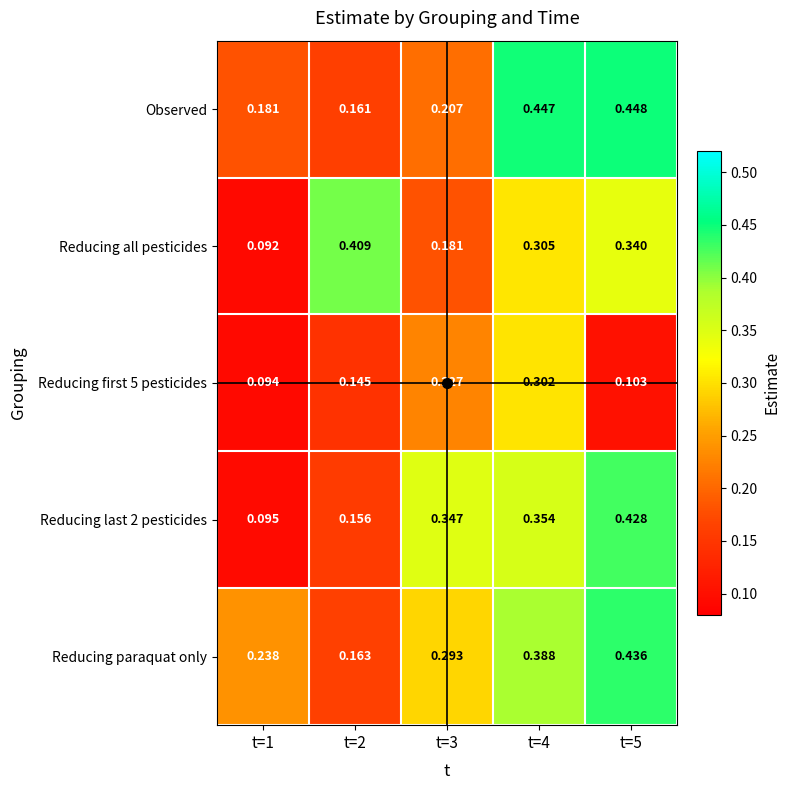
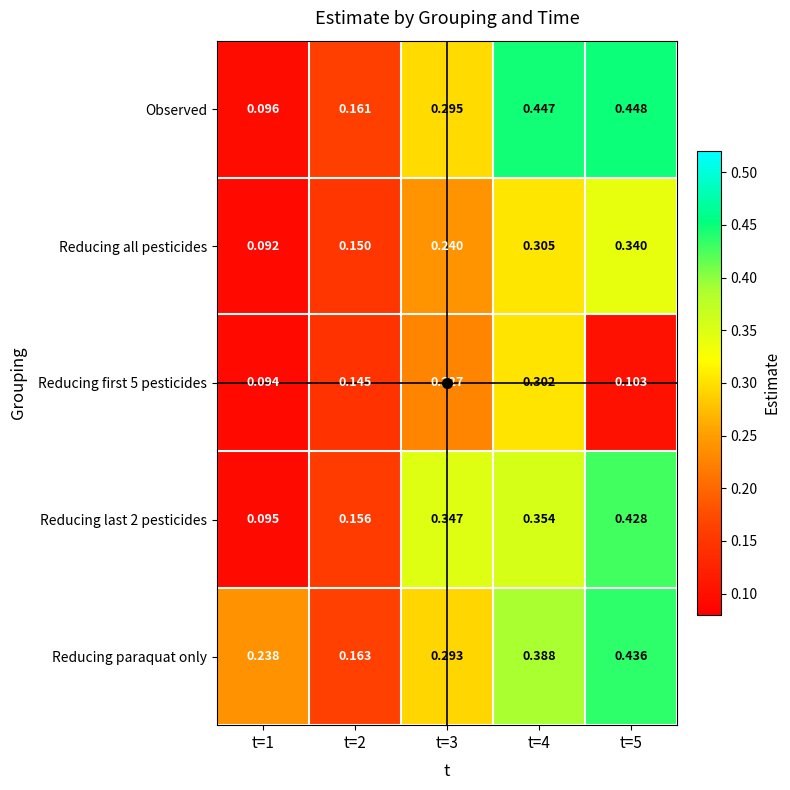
  {
    "Observed": {
-     "t=1": 0.181,
+     "t=1": 0.096,
      "t=2": 0.161,
-     "t=3": 0.207,
+     "t=3": 0.295,
      "t=4": 0.447,
      "t=5": 0.448
    },
    "Reducing all pesticides": {
      "t=1": 0.092,
-     "t=2": 0.409,
-     "t=3": 0.181,
+     "t=2": 0.150,
+     "t=3": 0.240,
      "t=4": 0.305,
      "t=5": 0.340
    },
    "Reducing first 5 pesticides": {
      "t=1": 0.094,
      "t=2": 0.145,
      "t=4": 0.302,
      "t=5": 0.103
    },
    "Reducing last 2 pesticides": {
      "t=1": 0.095,
      "t=2": 0.156,
      "t=3": 0.347,
      "t=4": 0.354,
      "t=5": 0.428
    },
    "Reducing paraquat only": {
      "t=1": 0.238,
      "t=2": 0.163,
      "t=3": 0.293,
      "t=4": 0.388,
      "t=5": 0.436
    }
  }
